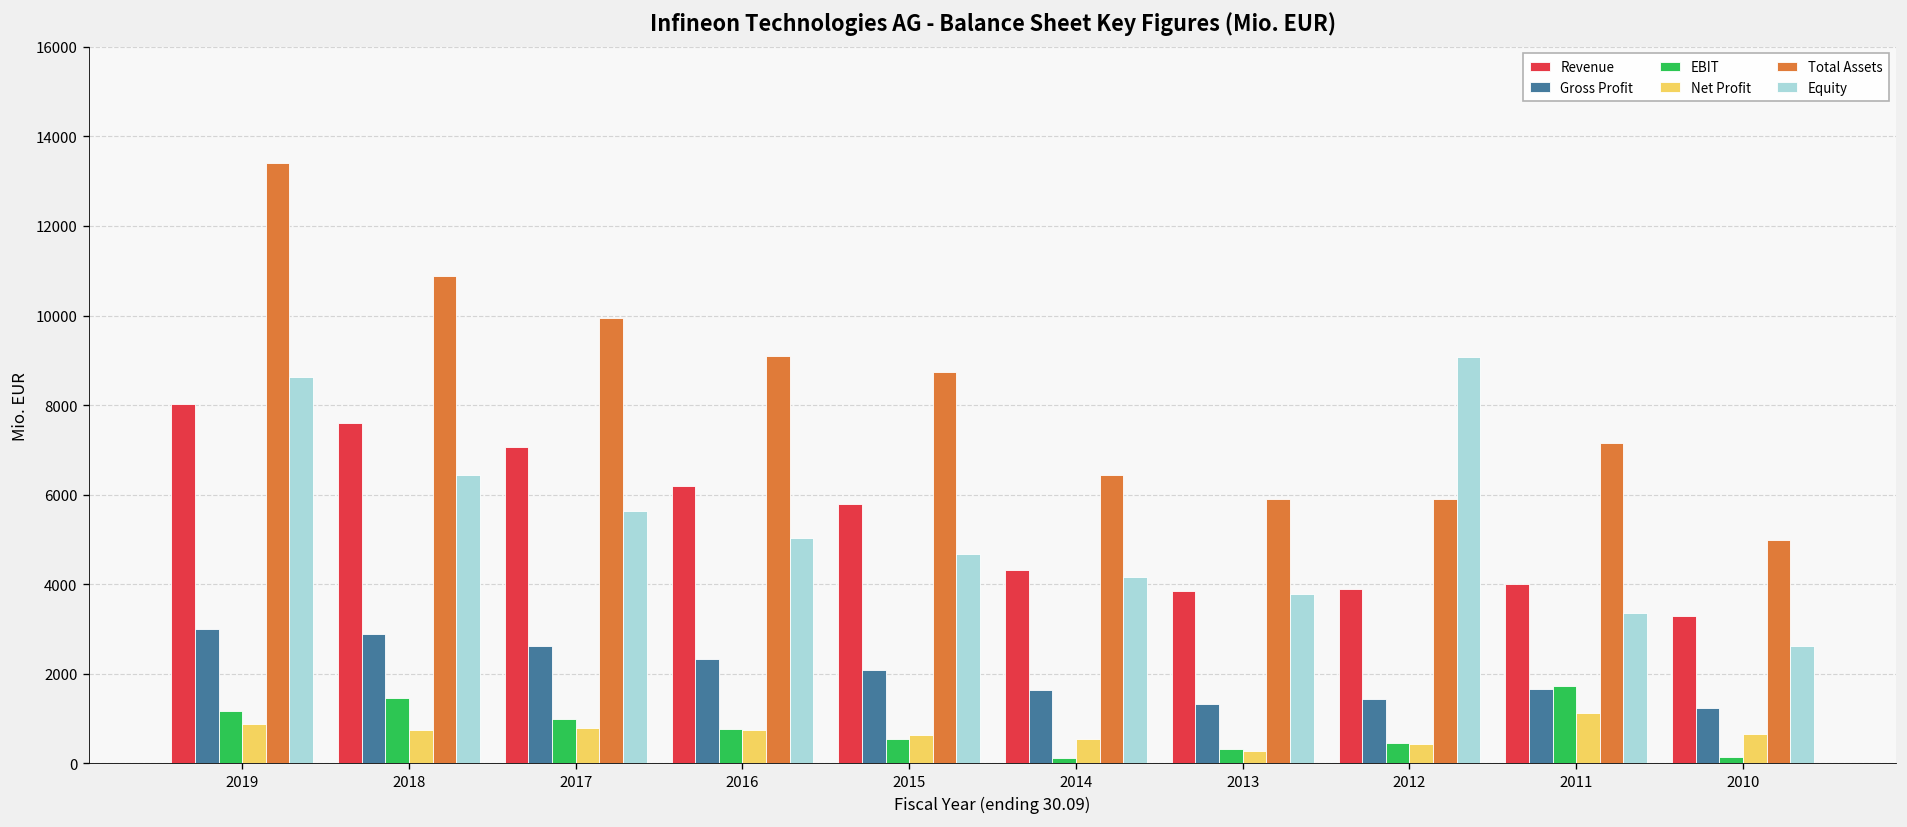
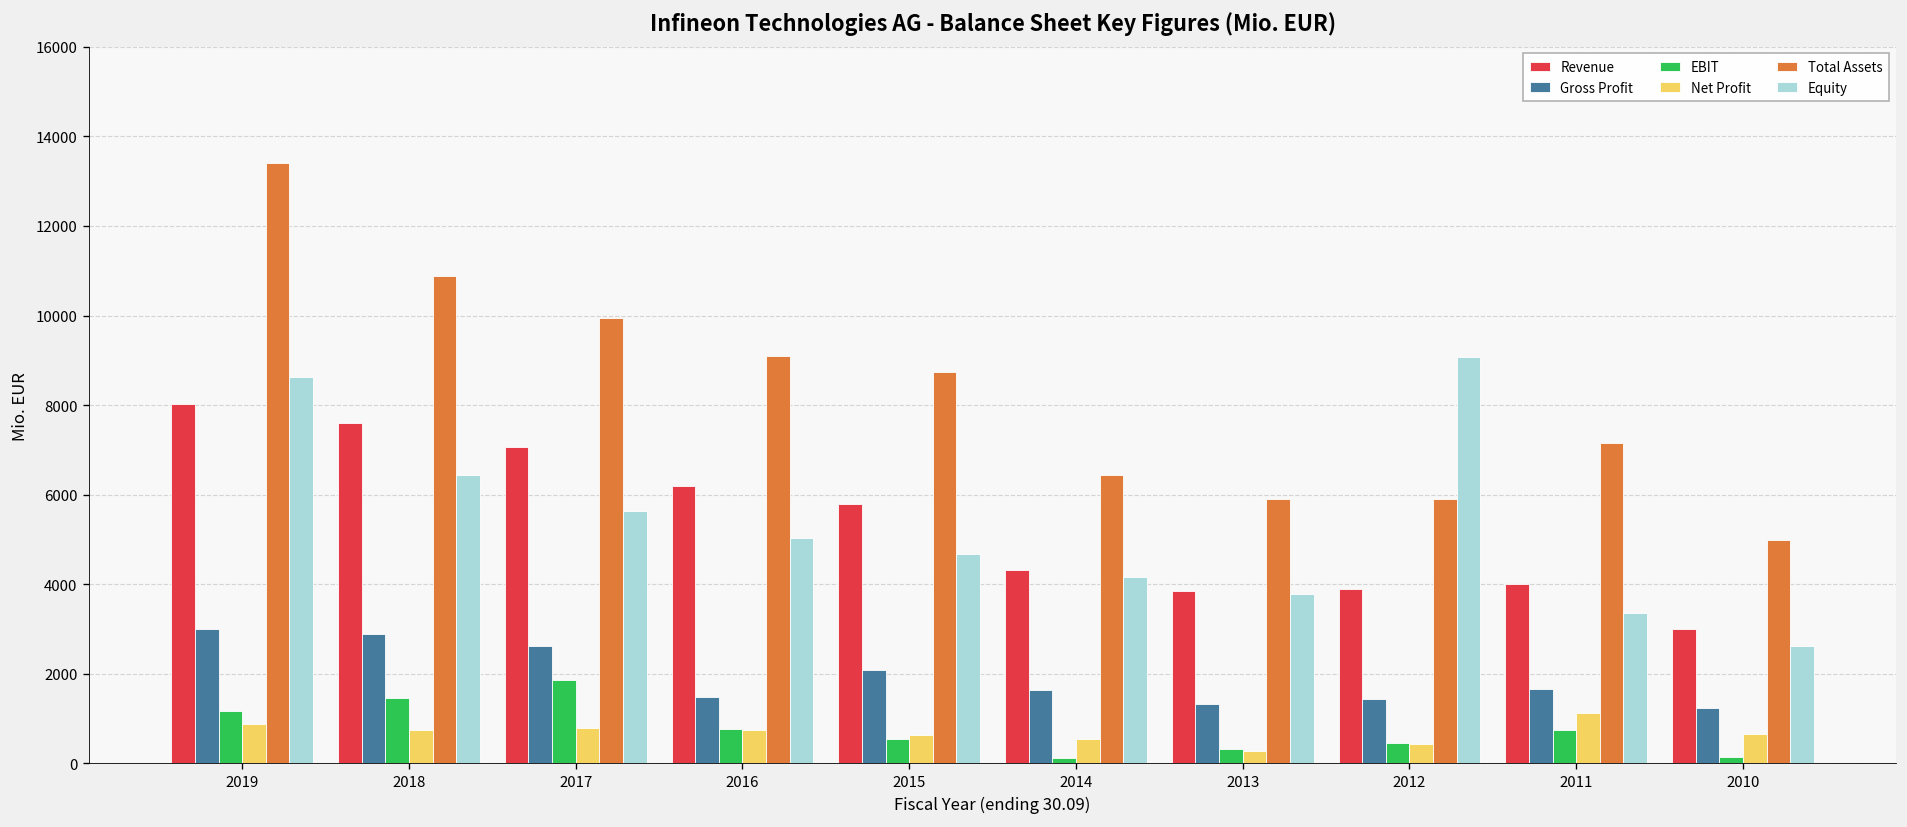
  {
    "Revenue": {
      "2019": 8000,
      "2018": 7600,
      "2017": 7100,
      "2016": 6200,
      "2015": 5800,
      "2014": 4300,
      "2013": 3800,
      "2012": 3900,
      "2011": 4000,
-     "2010": 3300
+     "2010": 3000
    },
    "Gross Profit": {
      "2019": 3000,
      "2018": 2900,
      "2017": 2600,
-     "2016": 2300,
+     "2016": 1500,
      "2015": 2100,
      "2014": 1600,
      "2013": 1300,
      "2012": 1400,
      "2011": 1700,
      "2010": 1200
    },
    "EBIT": {
      "2019": 1200,
      "2018": 1500,
-     "2017": 1000,
+     "2017": 1900,
      "2016": 800,
      "2015": 600,
      "2014": 100,
      "2013": 300,
      "2012": 500,
-     "2011": 1700,
+     "2011": 700,
      "2010": 100
    },
    "Net Profit": {
      "2019": 900,
      "2018": 700,
      "2017": 800,
      "2016": 700,
      "2015": 600,
      "2014": 500,
      "2013": 300,
      "2012": 400,
      "2011": 1100,
      "2010": 700
    },
    "Total Assets": {
      "2019": 13400,
      "2018": 10900,
      "2017": 9900,
      "2016": 9100,
      "2015": 8700,
      "2014": 6400,
      "2013": 5900,
      "2012": 5900,
      "2011": 7100,
      "2010": 5000
    },
    "Equity": {
      "2019": 8600,
      "2018": 6400,
      "2017": 5600,
      "2016": 5000,
      "2015": 4700,
      "2014": 4200,
      "2013": 3800,
      "2012": 9100,
      "2011": 3400,
      "2010": 2600
    }
  }
